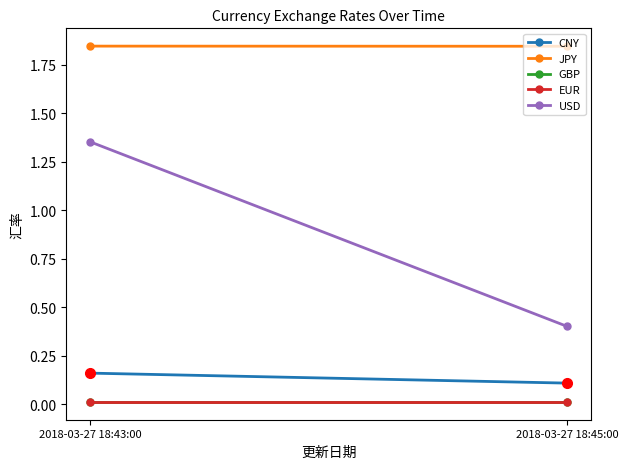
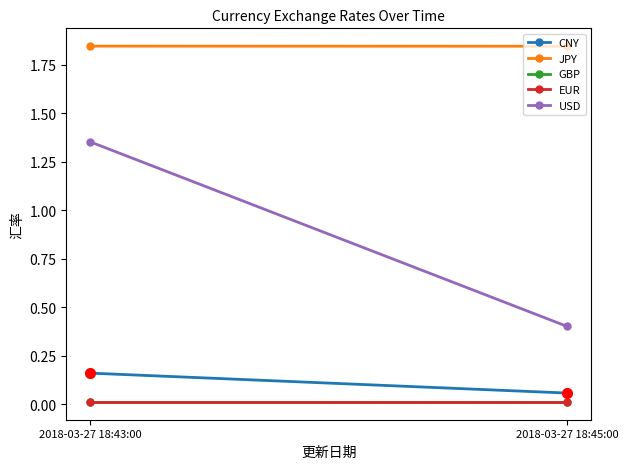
  {
    "CNY": {
      "2018-03-27 18:43:00": 0.16,
-     "2018-03-27 18:45:00": 0.11
+     "2018-03-27 18:45:00": 0.06
    },
    "JPY": {
      "2018-03-27 18:43:00": 1.85
    },
    "EUR": {
      "2018-03-27 18:43:00": 0.01,
      "2018-03-27 18:45:00": 0.01
    },
    "USD": {
      "2018-03-27 18:43:00": 1.35,
      "2018-03-27 18:45:00": 0.40
    }
  }
